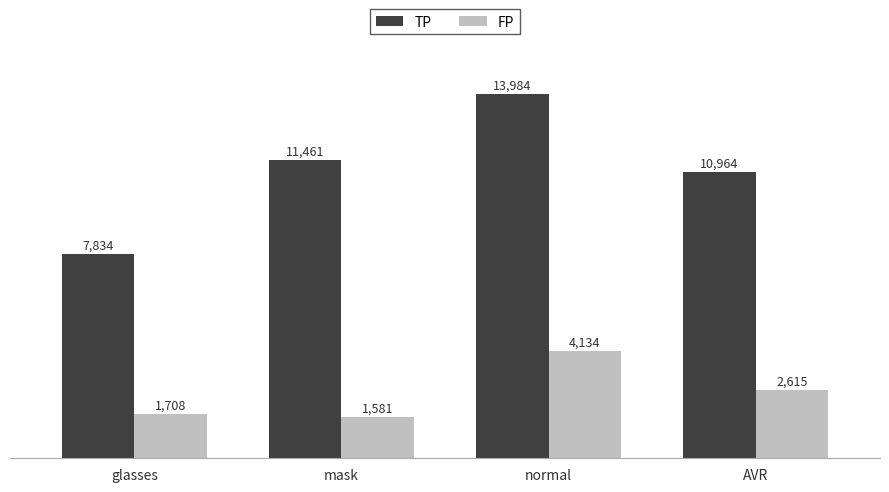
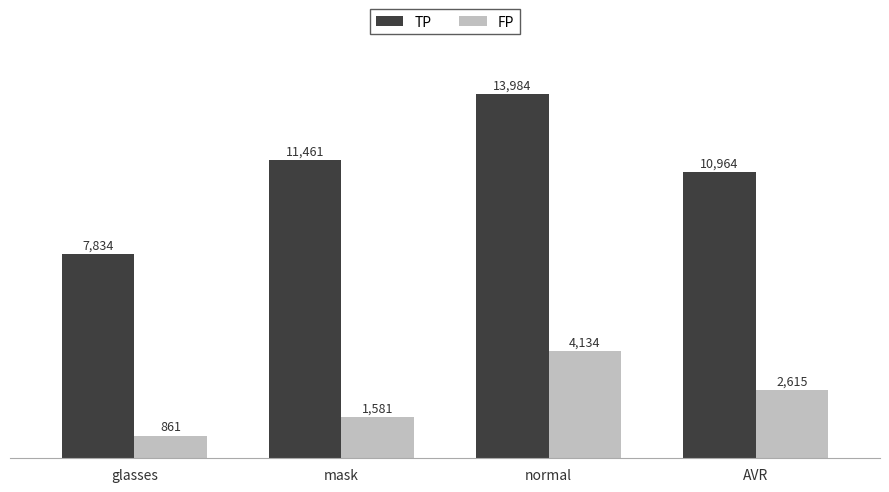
  {
    "TP": {
      "glasses": "7,834",
      "mask": "11,461",
      "normal": "13,984",
      "AVR": "10,964"
    },
    "FP": {
-     "glasses": "1,708",
+     "glasses": "861",
      "mask": "1,581",
      "normal": "4,134",
      "AVR": "2,615"
    }
  }
